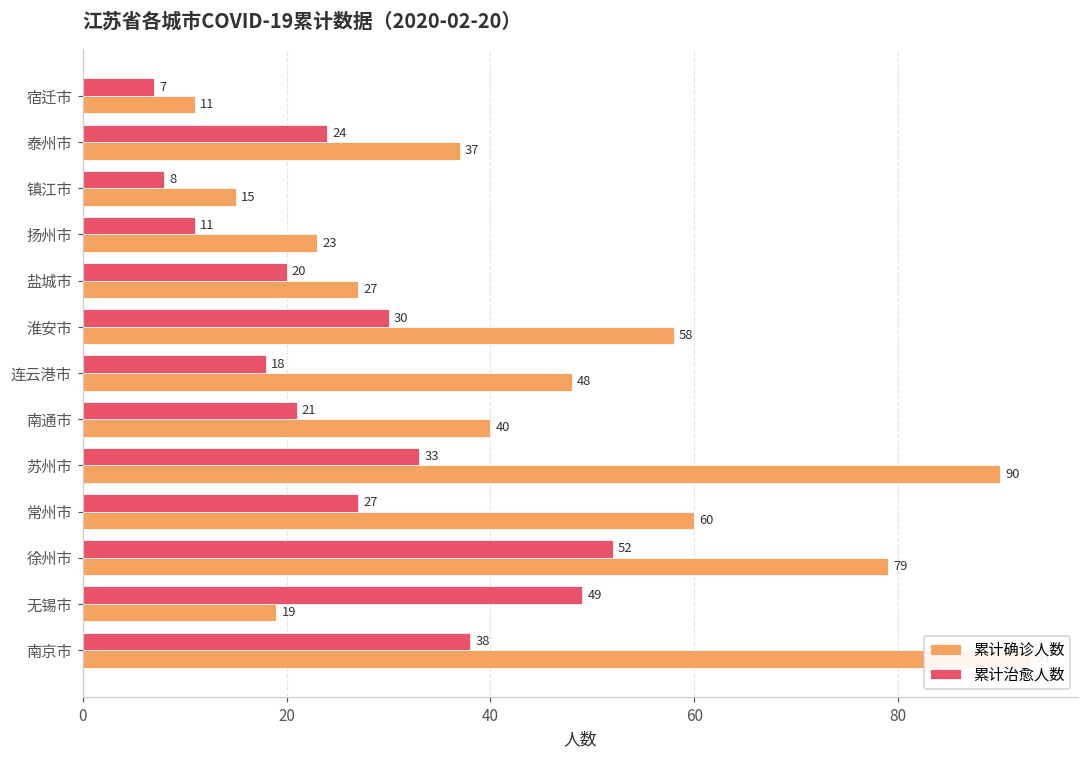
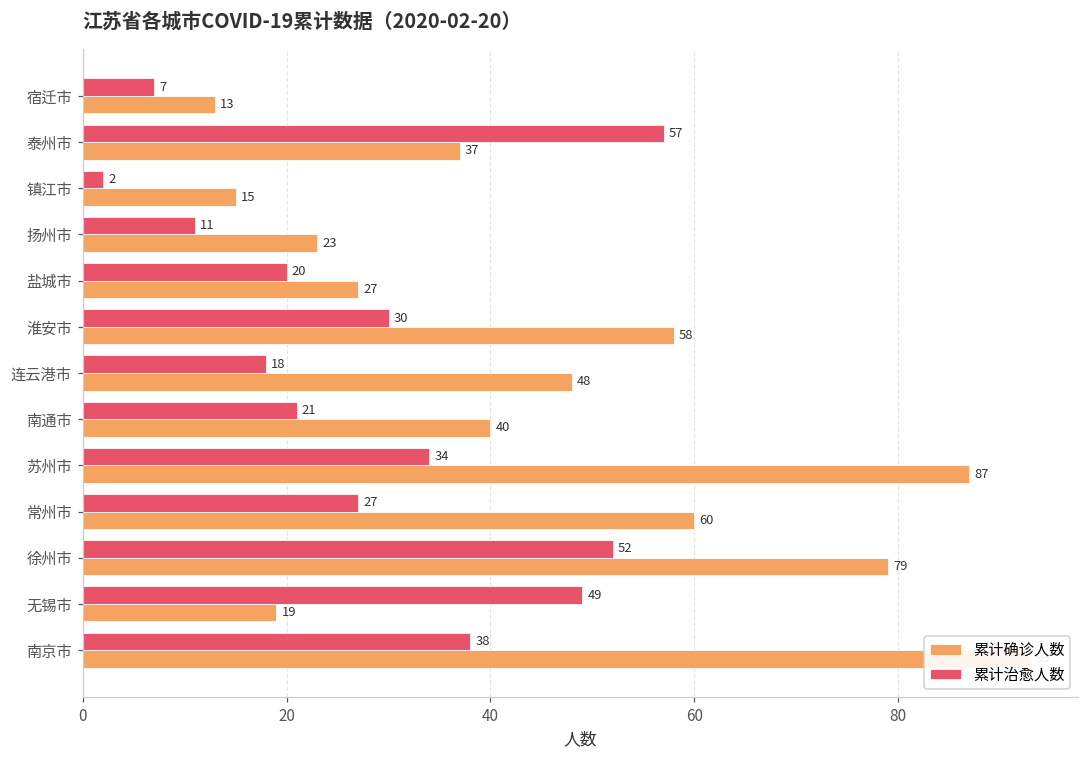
  {
    "累计确诊人数": {
-     "宿迁市": 11,
+     "宿迁市": 13,
      "泰州市": 37,
      "镇江市": 15,
      "扬州市": 23,
      "盐城市": 27,
      "淮安市": 58,
      "连云港市": 48,
      "南通市": 40,
-     "苏州市": 90,
+     "苏州市": 87,
      "常州市": 60,
      "徐州市": 79,
      "无锡市": 19
    },
    "累计治愈人数": {
      "宿迁市": 7,
-     "泰州市": 24,
-     "镇江市": 8,
+     "泰州市": 57,
+     "镇江市": 2,
      "扬州市": 11,
      "盐城市": 20,
      "淮安市": 30,
      "连云港市": 18,
      "南通市": 21,
-     "苏州市": 33,
+     "苏州市": 34,
      "常州市": 27,
      "徐州市": 52,
      "无锡市": 49,
      "南京市": 38
    }
  }
